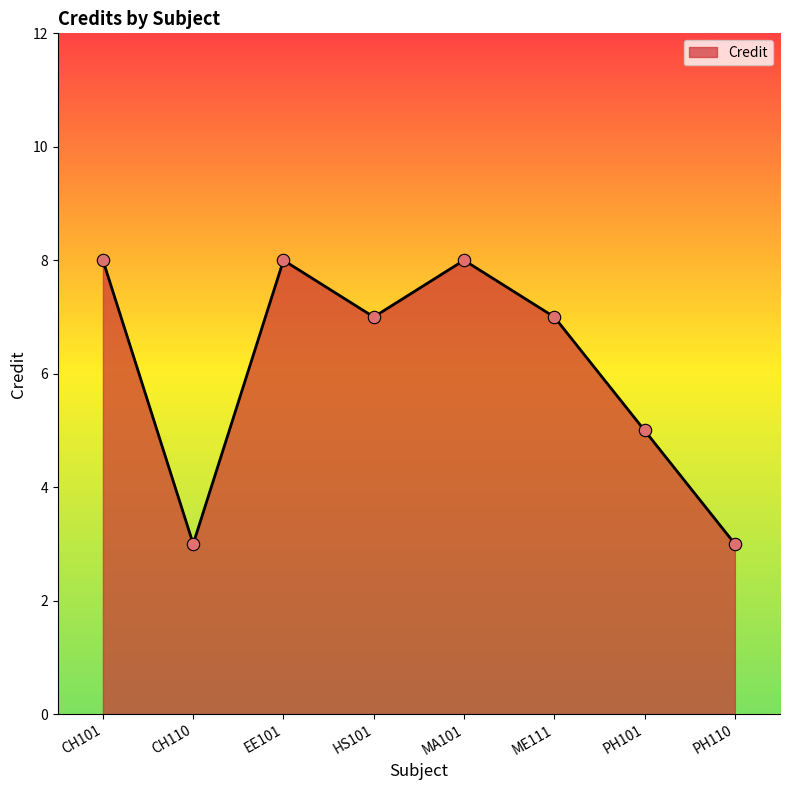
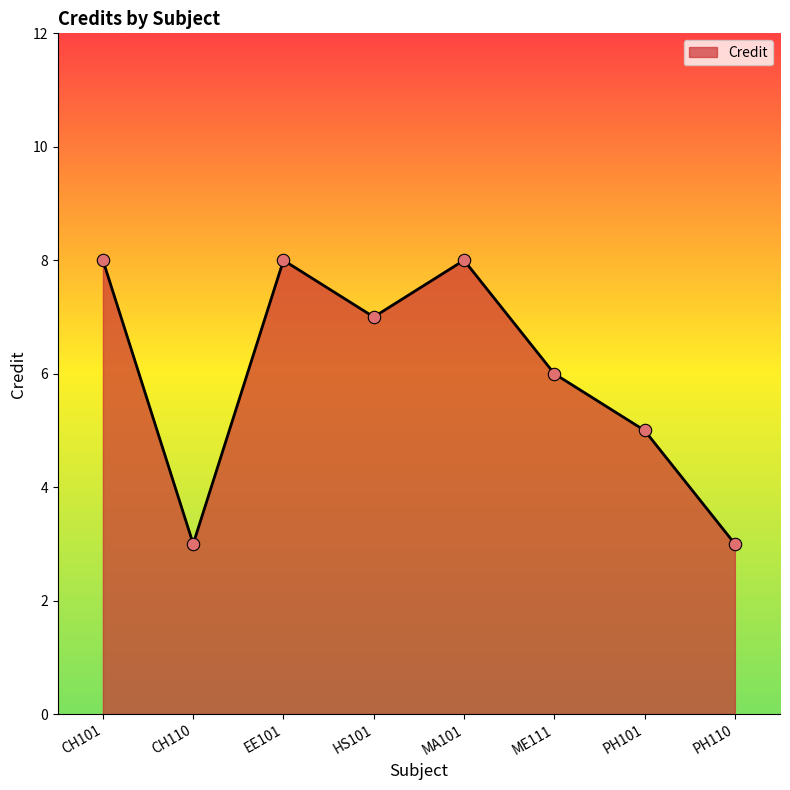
  {
    "CH101": 8,
    "CH110": 3,
    "EE101": 8,
    "HS101": 7,
    "MA101": 8,
-   "ME111": 7,
+   "ME111": 6,
    "PH101": 5,
    "PH110": 3
  }
